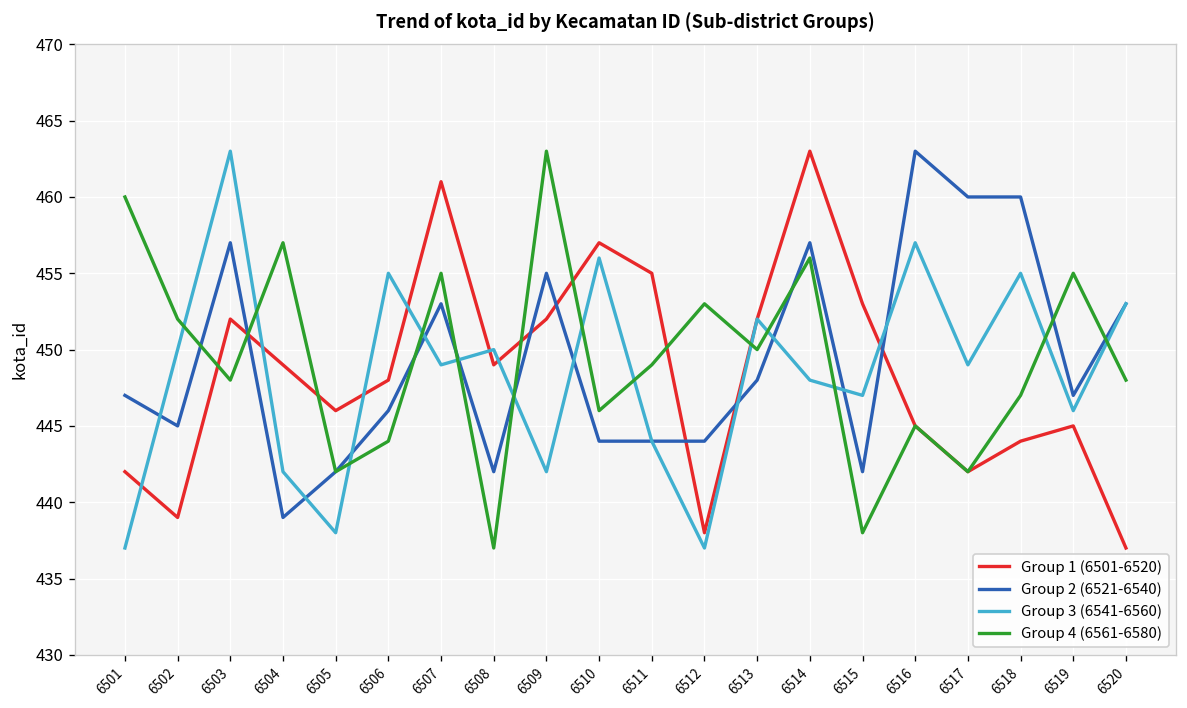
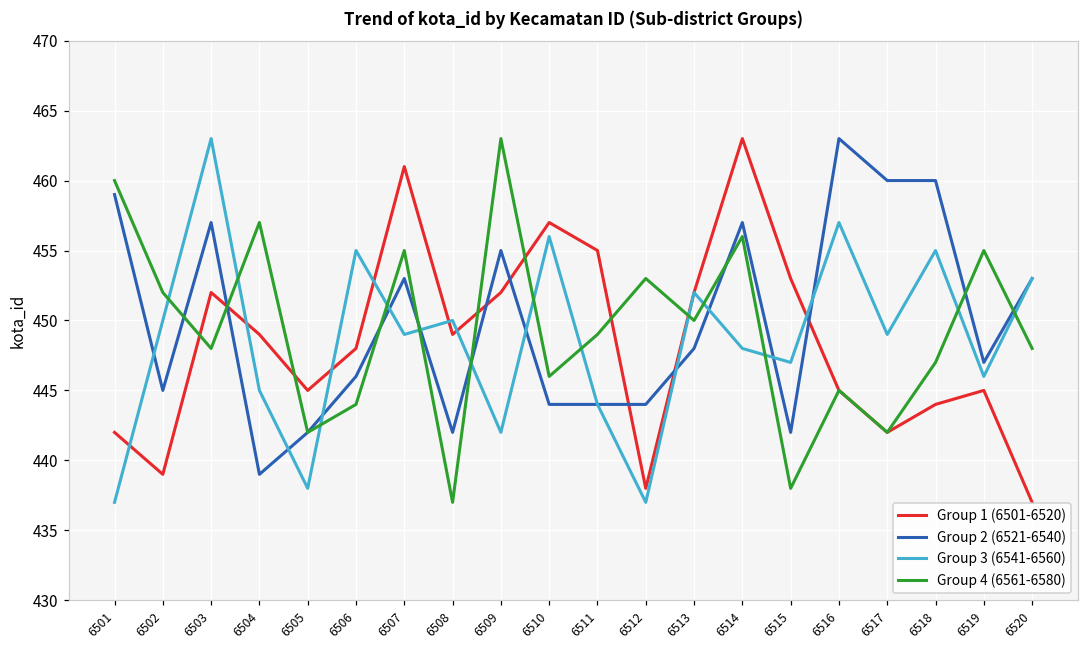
  {
    "Group 1 (6501-6520)": {
      "6501": 442,
      "6502": 439,
      "6503": 452,
      "6504": 449,
-     "6505": 446,
+     "6505": 445,
      "6506": 448,
      "6507": 461,
      "6508": 449,
      "6509": 452,
      "6510": 457,
      "6511": 455,
      "6512": 438,
      "6514": 463,
      "6515": 453,
      "6518": 444,
      "6519": 445,
      "6520": 437
    },
    "Group 2 (6521-6540)": {
-     "6501": 447,
+     "6501": 459,
      "6502": 445,
      "6503": 457,
      "6504": 439,
      "6506": 446,
      "6507": 453,
      "6508": 442,
      "6509": 455,
      "6510": 444,
      "6512": 444,
      "6513": 448,
      "6514": 457,
      "6515": 442,
      "6516": 463,
      "6517": 460,
      "6518": 460,
      "6519": 447
    },
    "Group 3 (6541-6560)": {
      "6501": 437,
      "6502": 450,
      "6503": 463,
-     "6504": 442,
+     "6504": 445,
      "6505": 438,
      "6506": 455,
      "6507": 449,
      "6508": 450,
      "6509": 442,
      "6510": 456,
      "6512": 437,
      "6514": 448,
      "6515": 447,
      "6516": 457,
      "6517": 449,
      "6518": 455,
      "6519": 446
    },
    "Group 4 (6561-6580)": {
      "6501": 460,
      "6502": 452,
      "6503": 448,
      "6504": 457,
      "6506": 444,
      "6507": 455,
      "6508": 437,
      "6509": 463,
      "6510": 446,
      "6511": 449,
      "6512": 453,
      "6513": 450,
      "6514": 456,
      "6515": 438,
      "6518": 447,
      "6519": 455,
      "6520": 448
    }
  }
